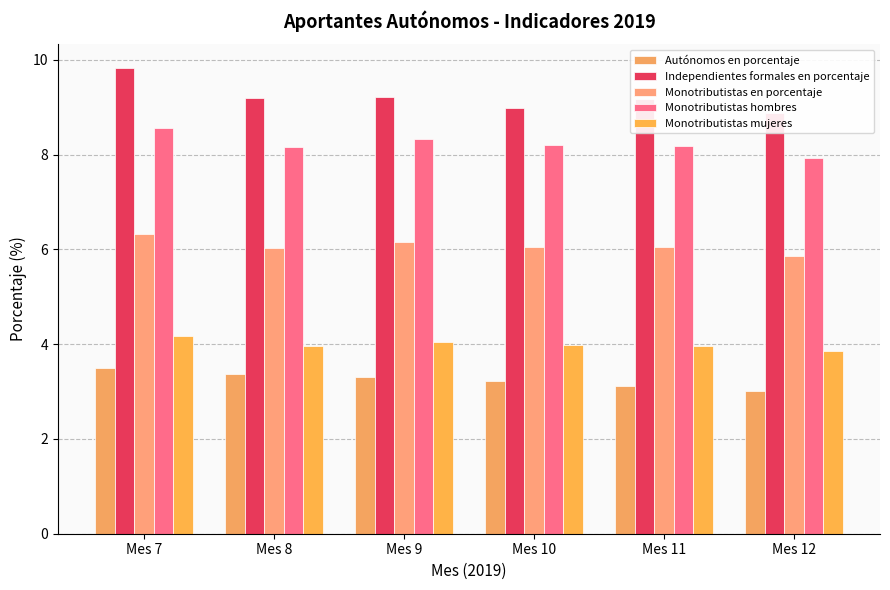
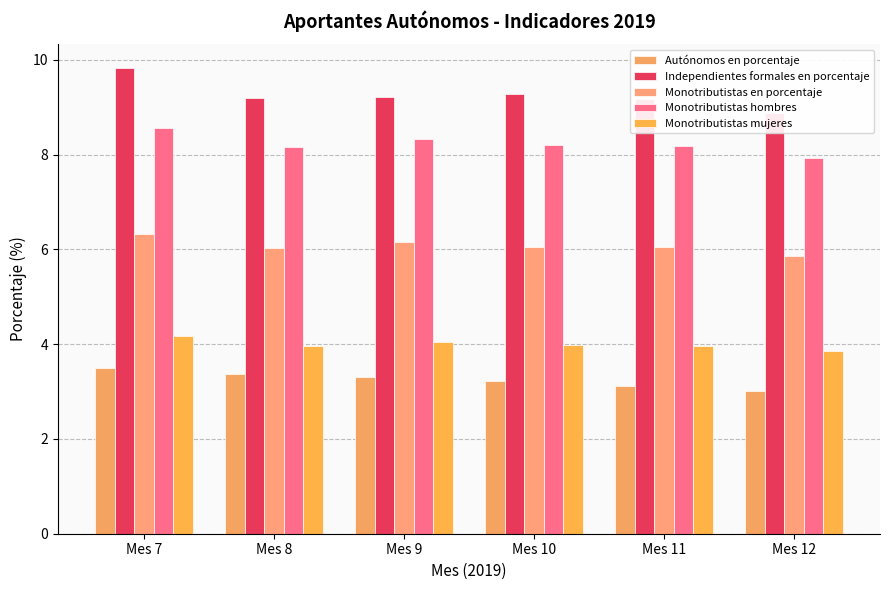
  {
    "Independientes formales en porcentaje": {
      "Mes 7": 9.8,
      "Mes 8": 9.2,
      "Mes 9": 9.2,
-     "Mes 10": 9.0
+     "Mes 10": 9.3
    }
  }
